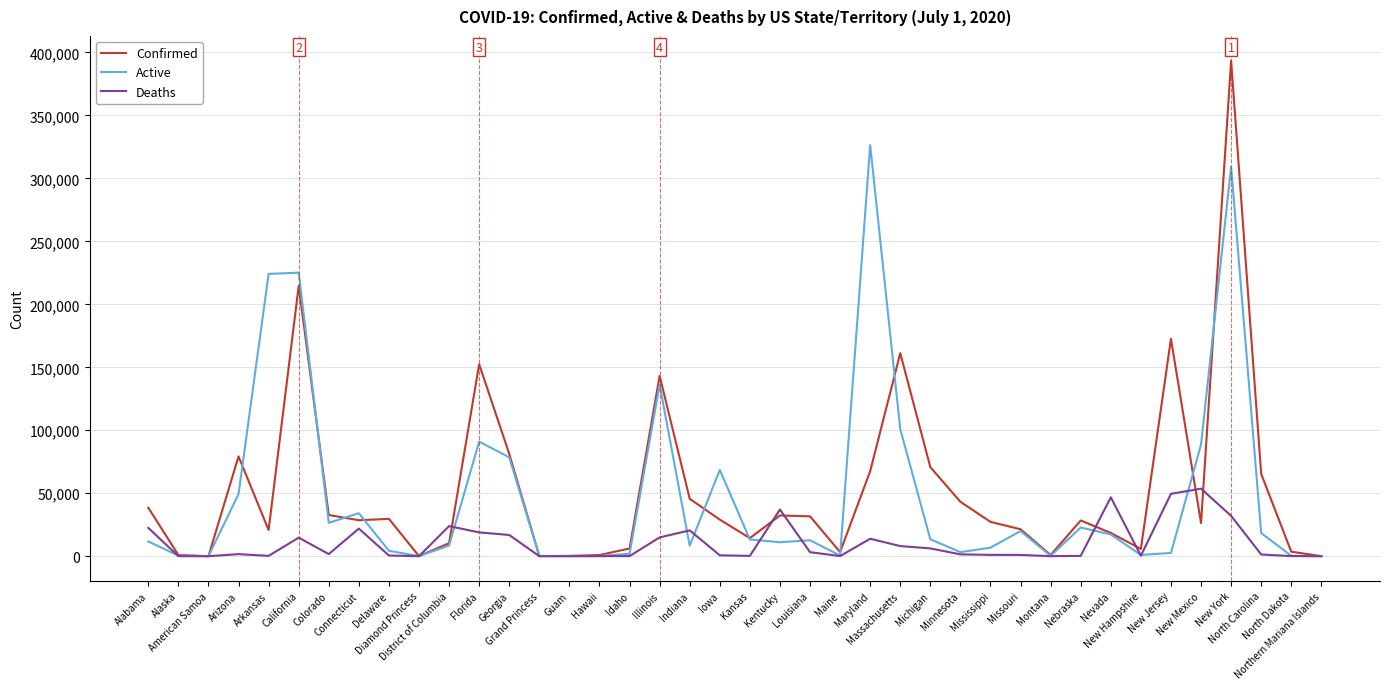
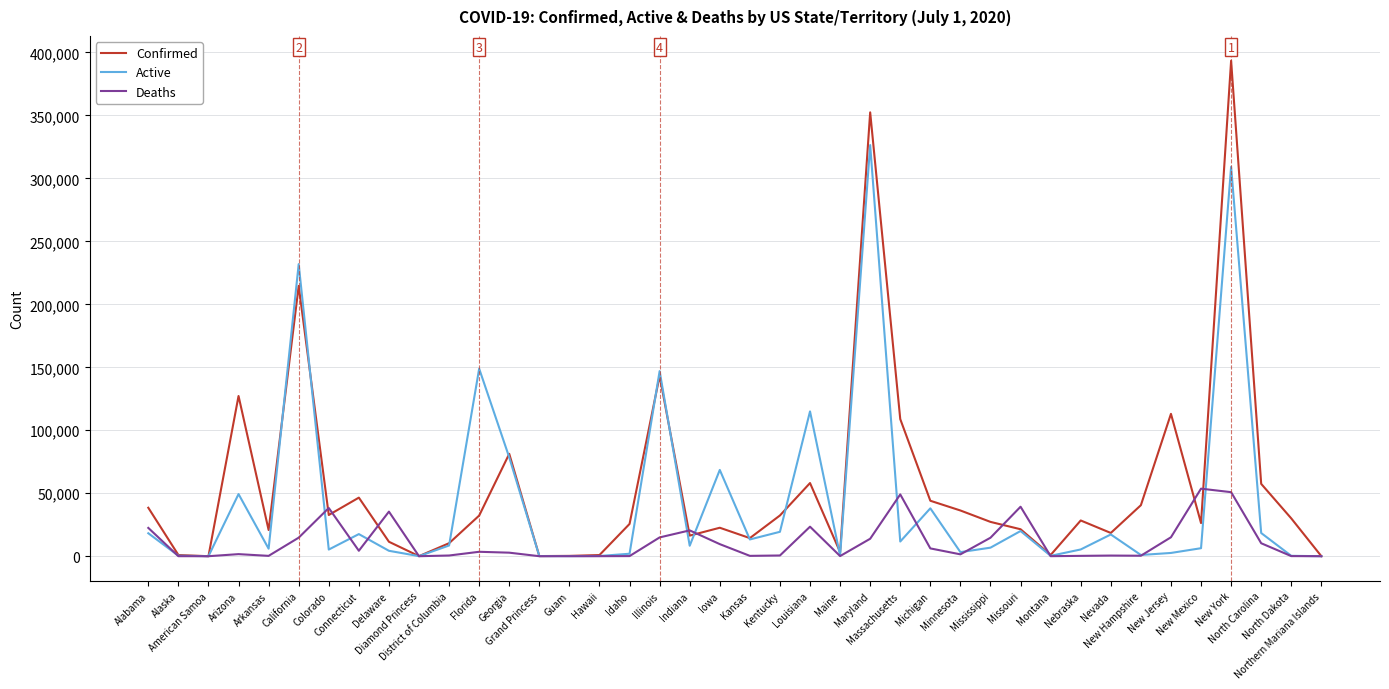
  {
    "Confirmed": {
      "Alabama": "38,000",
-     "Arizona": "79,000",
+     "Arizona": "127,000",
      "Arkansas": "21,000",
      "California": "215,000",
      "Colorado": "33,000",
-     "Connecticut": "29,000",
-     "Delaware": "30,000",
-     "Florida": "152,000",
+     "Connecticut": "47,000",
+     "Delaware": "11,000",
+     "Florida": "32,000",
      "Georgia": "81,000",
-     "Idaho": "6,000",
+     "Idaho": "26,000",
      "Illinois": "143,000",
-     "Indiana": "46,000",
-     "Iowa": "29,000",
+     "Indiana": "16,000",
+     "Iowa": "23,000",
      "Kentucky": "32,000",
-     "Louisiana": "32,000",
+     "Louisiana": "58,000",
      "Maine": "3,000",
-     "Maryland": "68,000",
-     "Massachusetts": "161,000",
-     "Michigan": "71,000",
-     "Minnesota": "43,000",
+     "Maryland": "352,000",
+     "Massachusetts": "109,000",
+     "Michigan": "44,000",
+     "Minnesota": "36,000",
      "Mississippi": "27,000",
      "Nebraska": "28,000",
-     "New Hampshire": "6,000",
-     "New Jersey": "173,000",
+     "New Hampshire": "41,000",
+     "New Jersey": "113,000",
      "New Mexico": "26,000",
-     "North Carolina": "65,000",
-     "North Dakota": "4,000"
+     "North Carolina": "57,000",
+     "North Dakota": "30,000"
    },
    "Active": {
-     "Alabama": "12,000",
+     "Alabama": "18,000",
      "Arizona": "49,000",
-     "Arkansas": "224,000",
-     "California": "225,000",
-     "Colorado": "27,000",
-     "Connecticut": "34,000",
+     "Arkansas": "6,000",
+     "California": "232,000",
+     "Colorado": "5,000",
+     "Connecticut": "18,000",
      "Delaware": "4,000",
-     "Florida": "91,000",
+     "Florida": "149,000",
      "Georgia": "78,000",
-     "Illinois": "136,000",
+     "Illinois": "147,000",
      "Indiana": "8,000",
      "Iowa": "69,000",
-     "Kentucky": "11,000",
-     "Louisiana": "13,000",
+     "Kentucky": "19,000",
+     "Louisiana": "115,000",
      "Maryland": "326,000",
-     "Massachusetts": "101,000",
-     "Michigan": "13,000",
+     "Massachusetts": "12,000",
+     "Michigan": "38,000",
      "Mississippi": "7,000",
-     "Nebraska": "23,000",
+     "Nebraska": "5,000",
      "New Jersey": "3,000",
-     "New Mexico": "89,000",
+     "New Mexico": "6,000",
      "New York": "309,000",
      "North Carolina": "18,000"
    },
    "Deaths": {
      "Alabama": "22,000",
      "Arizona": "2,000",
      "Arkansas": "0",
      "California": "15,000",
-     "Colorado": "2,000",
-     "Connecticut": "22,000",
-     "Delaware": "1,000",
-     "District of Columbia": "24,000",
-     "Florida": "19,000",
-     "Georgia": "17,000",
+     "Colorado": "38,000",
+     "Connecticut": "4,000",
+     "Delaware": "35,000",
+     "District of Columbia": "1,000",
+     "Florida": "4,000",
+     "Georgia": "3,000",
      "Illinois": "15,000",
      "Indiana": "21,000",
-     "Iowa": "1,000",
+     "Iowa": "10,000",
      "Kansas": "0",
-     "Kentucky": "37,000",
-     "Louisiana": "3,000",
+     "Kentucky": "1,000",
+     "Louisiana": "23,000",
      "Maryland": "14,000",
-     "Massachusetts": "8,000",
+     "Massachusetts": "49,000",
      "Michigan": "6,000",
-     "Mississippi": "1,000",
-     "Missouri": "1,000",
+     "Mississippi": "15,000",
+     "Missouri": "39,000",
      "Nebraska": "0",
-     "Nevada": "47,000",
-     "New Jersey": "50,000",
+     "Nevada": "1,000",
+     "New Jersey": "15,000",
      "New Mexico": "54,000",
-     "New York": "32,000",
-     "North Carolina": "1,000"
+     "New York": "51,000",
+     "North Carolina": "10,000"
    }
  }
